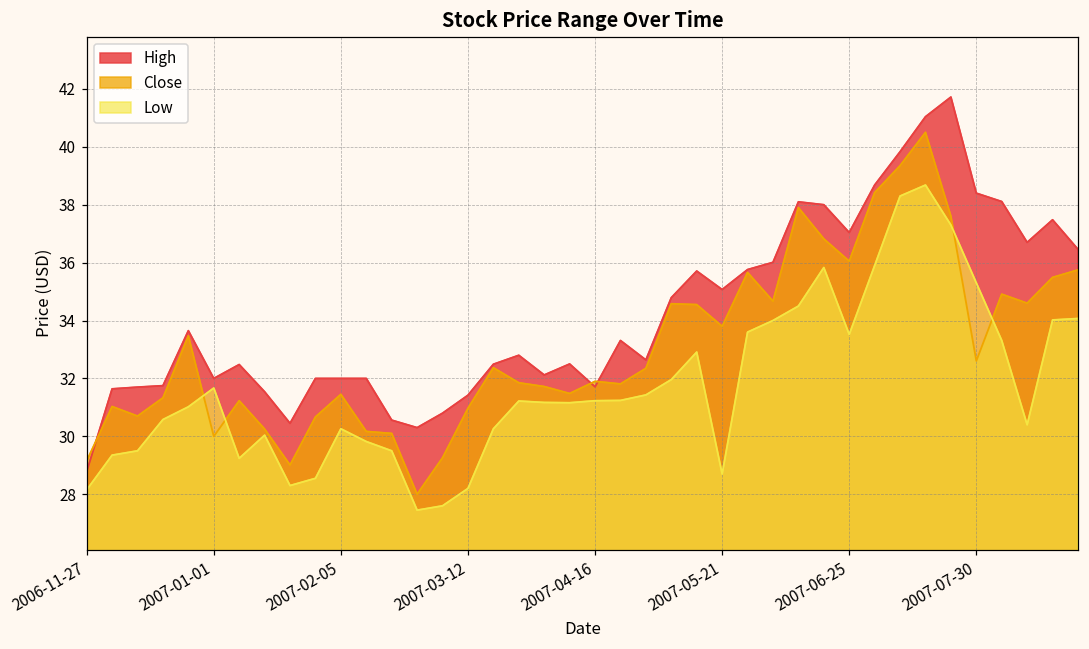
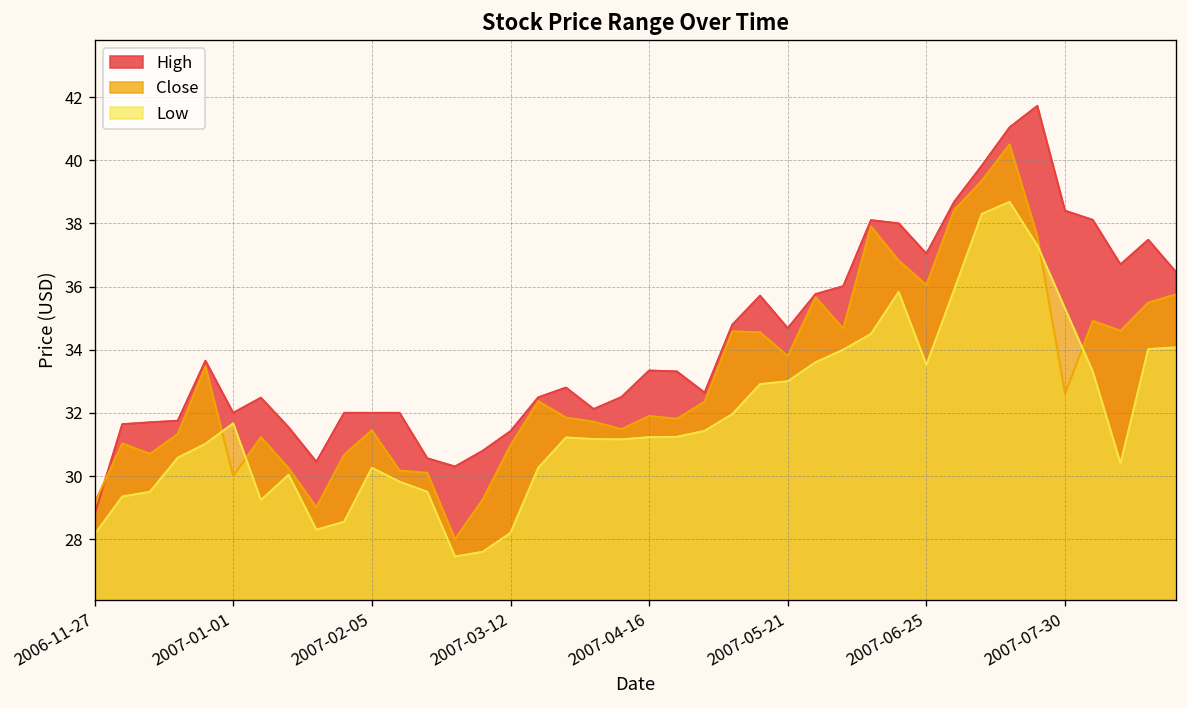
  {
    "High": {
      "2006-11-27": 28.8,
      "2007-01-01": 32.0,
      "2007-02-05": 32.0,
      "2007-03-12": 31.4,
-     "2007-04-16": 31.7,
-     "2007-05-21": 35.1,
+     "2007-04-16": 33.3,
+     "2007-05-21": 34.7,
      "2007-06-25": 37.0,
      "2007-07-30": 38.4
    },
    "Close": {
      "2006-11-27": 29.2,
      "2007-01-01": 30.0,
      "2007-02-05": 31.5,
      "2007-03-12": 31.0,
      "2007-04-16": 31.9,
      "2007-05-21": 33.8,
      "2007-06-25": 36.0,
      "2007-07-30": 32.6
    },
    "Low": {
      "2006-11-27": 28.2,
      "2007-01-01": 31.7,
      "2007-02-05": 30.3,
      "2007-03-12": 28.2,
      "2007-04-16": 31.2,
-     "2007-05-21": 28.7,
+     "2007-05-21": 33.0,
      "2007-06-25": 33.5,
      "2007-07-30": 35.3
    }
  }
